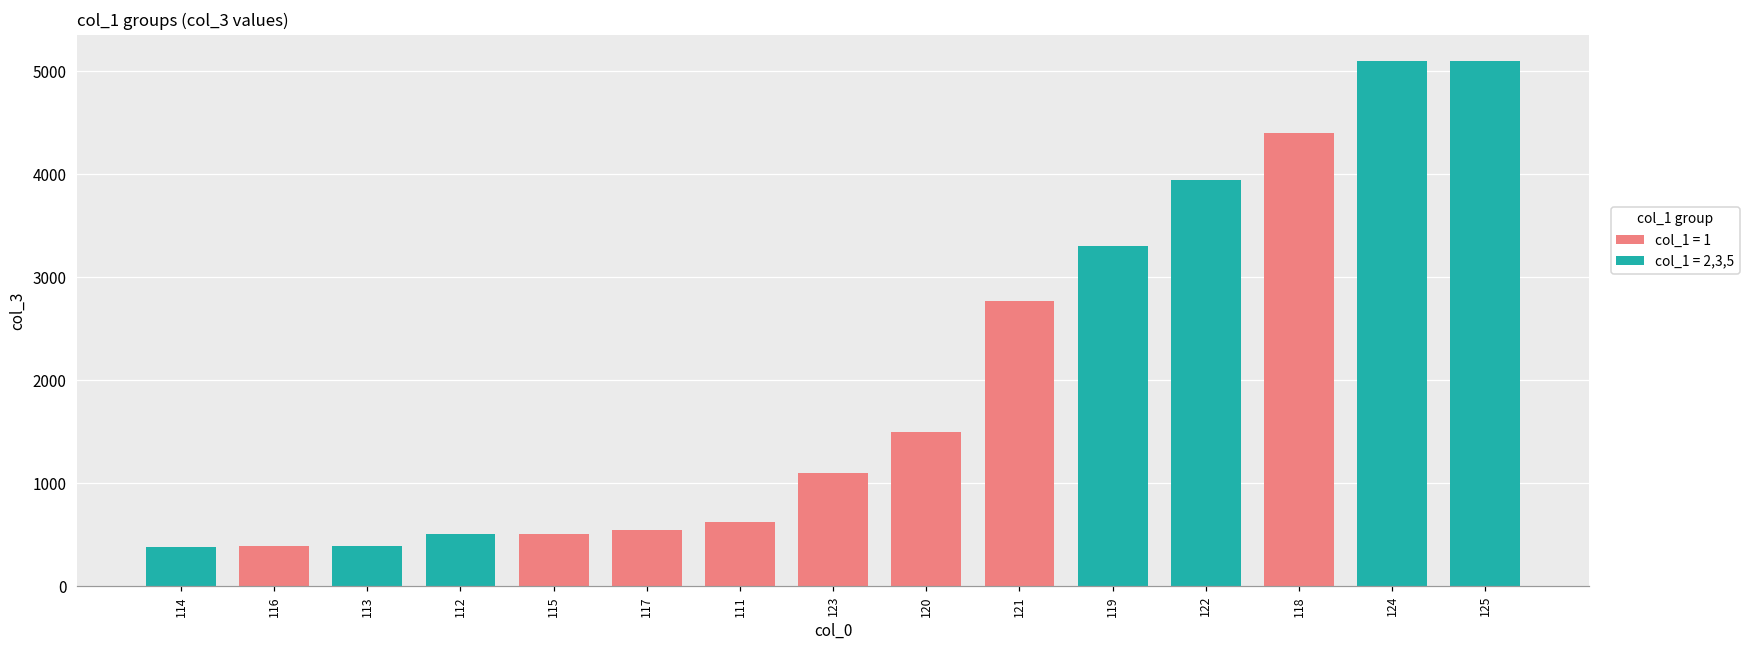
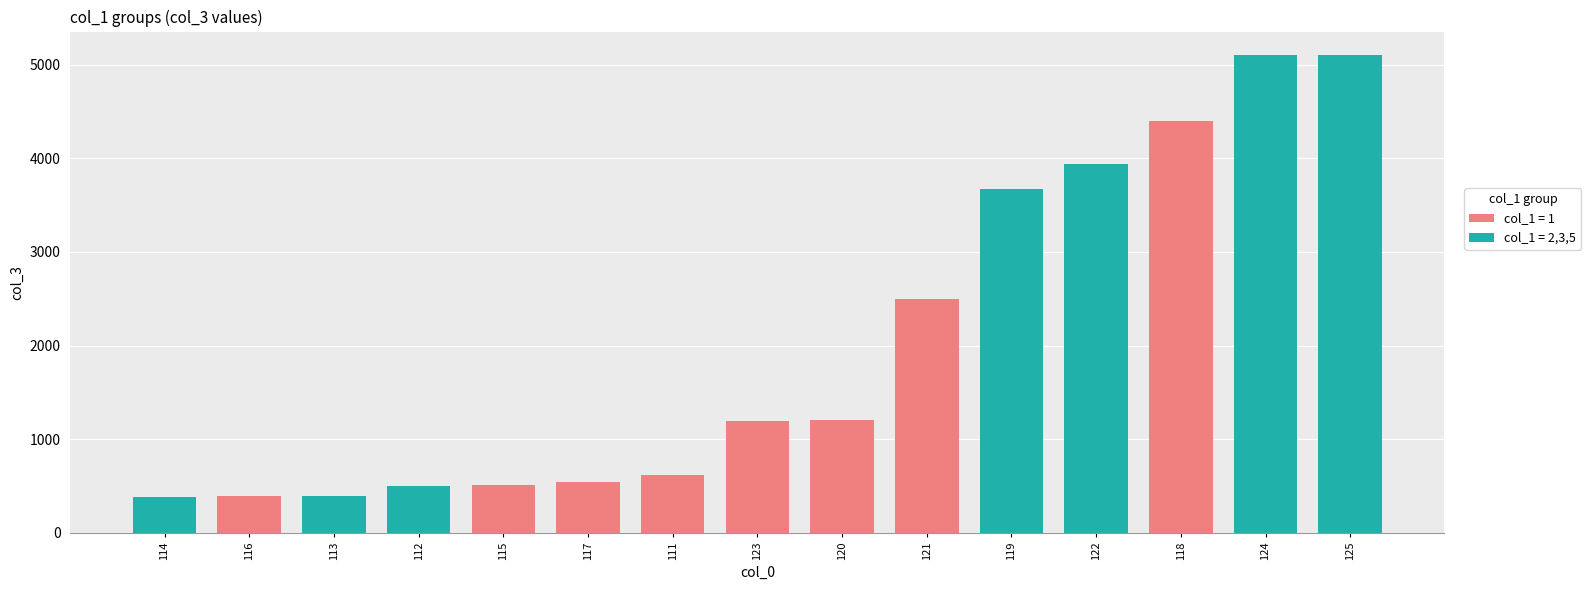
  {
    "114": 400,
    "116": 400,
    "113": 400,
    "112": 500,
    "115": 500,
    "117": 500,
    "111": 600,
-   "123": 1100,
-   "120": 1500,
-   "121": 2800,
-   "119": 3300,
+   "123": 1200,
+   "120": 1200,
+   "121": 2500,
+   "119": 3700,
    "122": 3900,
    "118": 4400,
    "124": 5100,
    "125": 5100
  }
